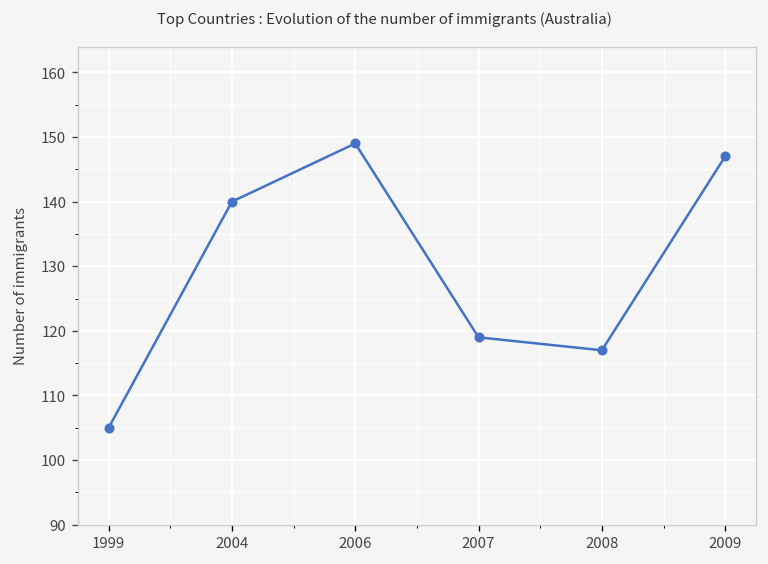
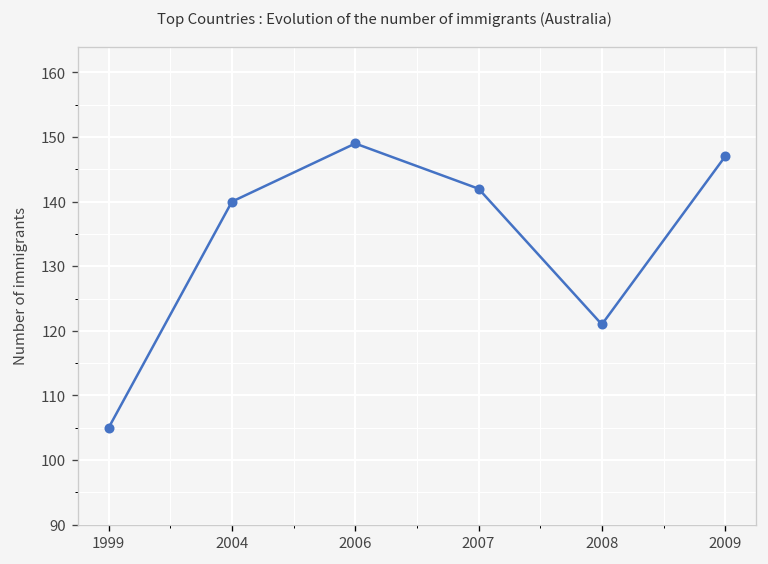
  {
    "1999": 105,
    "2004": 140,
    "2006": 149,
-   "2007": 119,
-   "2008": 117,
+   "2007": 142,
+   "2008": 121,
    "2009": 147
  }
